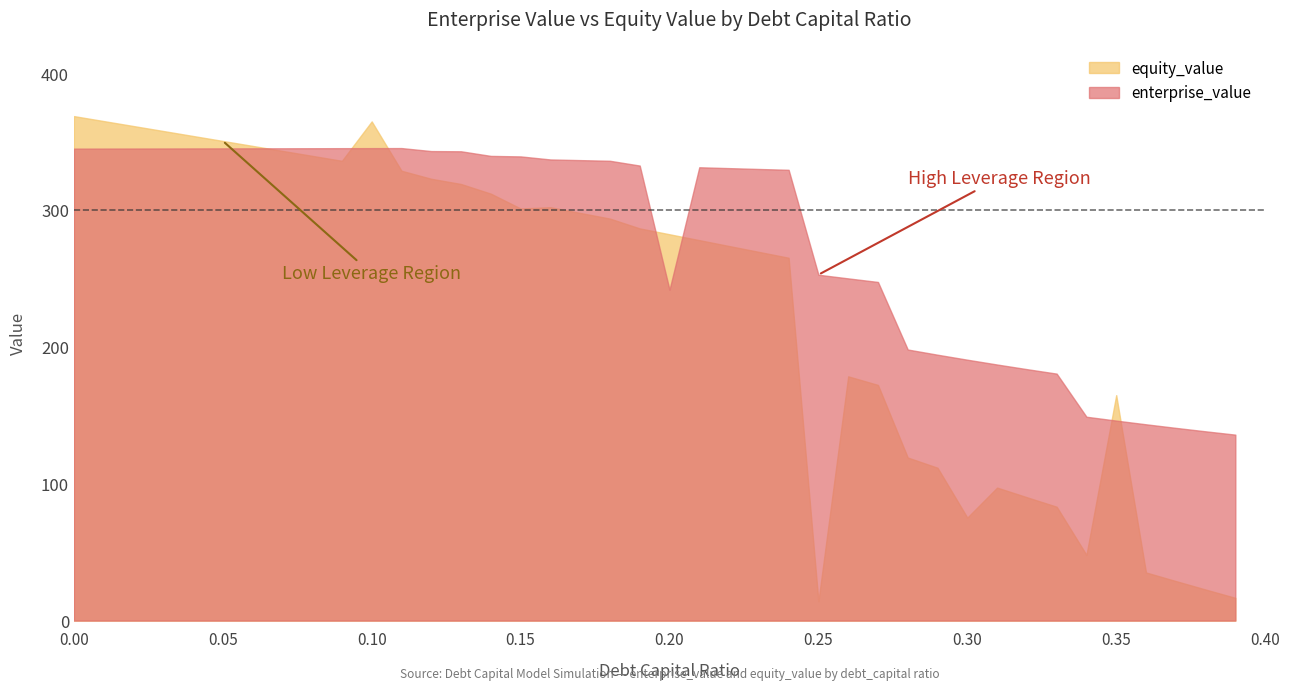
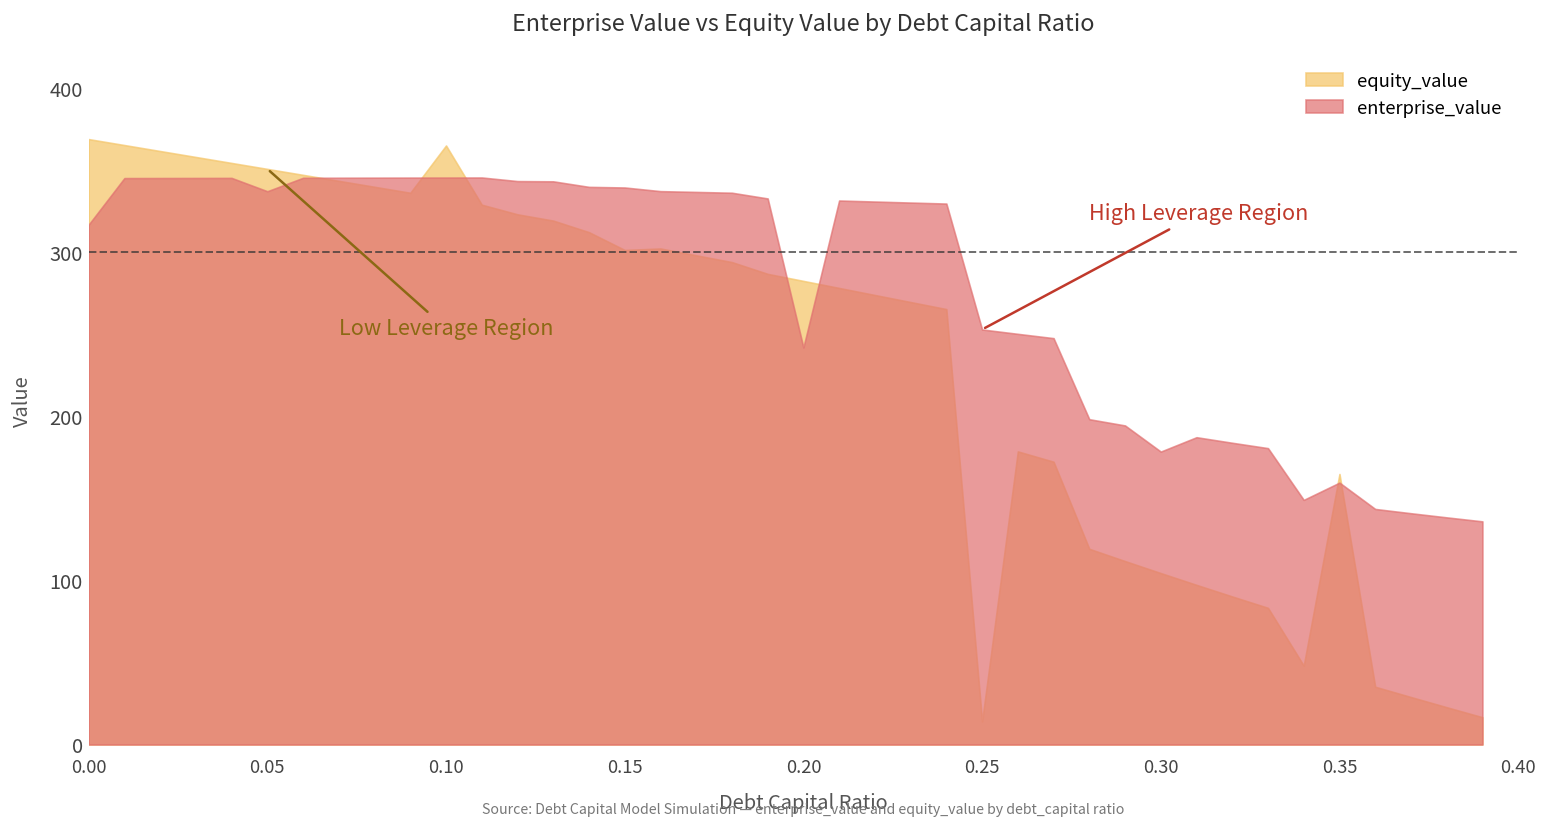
  {
    "equity_value": {
      "0.00": 369,
      "0.05": 351,
      "0.10": 365,
      "0.15": 301,
      "0.20": 283,
      "0.25": 14,
-     "0.30": 75,
+     "0.30": 104,
      "0.35": 165
    },
    "enterprise_value": {
-     "0.00": 345,
-     "0.05": 345,
+     "0.00": 317,
+     "0.05": 337,
      "0.10": 346,
      "0.15": 340,
      "0.20": 242,
      "0.25": 253,
-     "0.30": 191,
-     "0.35": 146
+     "0.30": 179,
+     "0.35": 160
    }
  }
